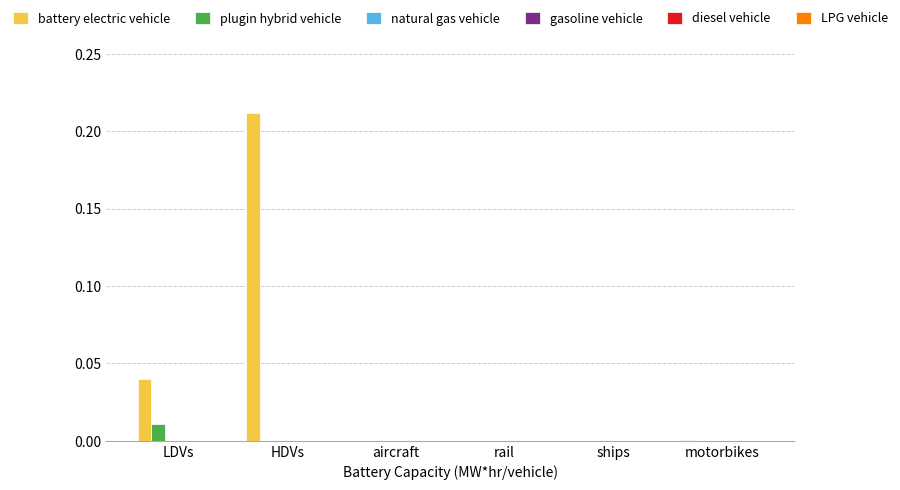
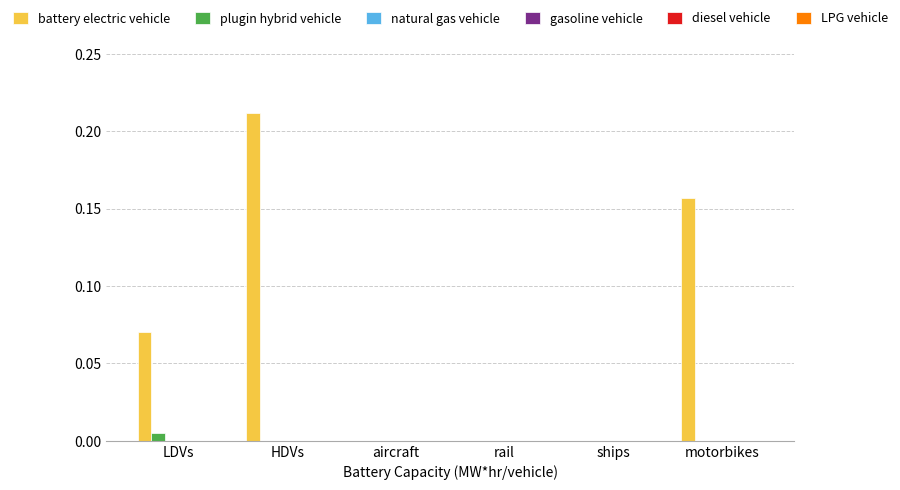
  {
    "battery electric vehicle": {
-     "LDVs": 0.04,
+     "LDVs": 0.07,
      "HDVs": 0.212,
      "aircraft": 0.000,
      "rail": 0.000,
      "ships": 0.000,
-     "motorbikes": 0.001
+     "motorbikes": 0.157
    },
    "plugin hybrid vehicle": {
-     "LDVs": 0.011,
+     "LDVs": 0.005,
      "HDVs": 0.000,
      "aircraft": 0.000,
      "rail": 0.000,
      "ships": 0.000,
      "motorbikes": 0.000
    },
    "natural gas vehicle": {
      "LDVs": 0.000,
      "HDVs": 0.000,
      "aircraft": 0.000,
      "rail": 0.000,
      "ships": 0.000,
      "motorbikes": 0.000
    },
    "gasoline vehicle": {
      "LDVs": 0.000,
      "HDVs": 0.000,
      "aircraft": 0.000,
      "rail": 0.000,
      "ships": 0.000,
      "motorbikes": 0.000
    },
    "diesel vehicle": {
      "LDVs": 0.000,
      "HDVs": 0.000,
      "aircraft": 0.000,
      "rail": 0.000,
      "ships": 0.000,
      "motorbikes": 0.000
    },
    "LPG vehicle": {
      "LDVs": 0.000,
      "HDVs": 0.000,
      "aircraft": 0.000,
      "rail": 0.000,
      "ships": 0.000,
      "motorbikes": 0.000
    }
  }
